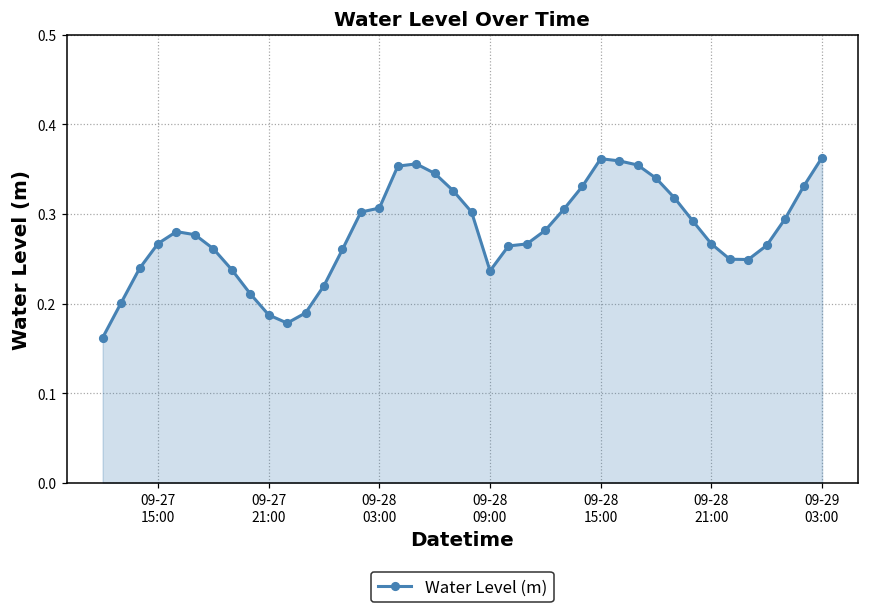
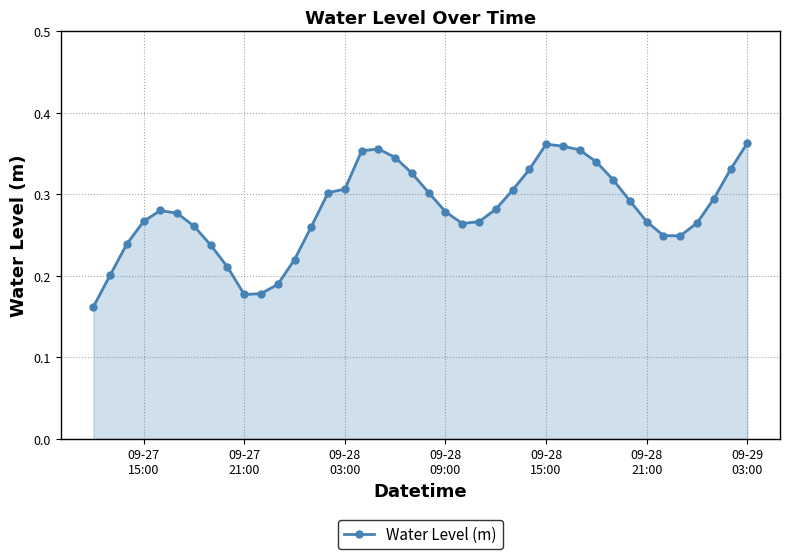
  {
    "09-27 15:00": 0.27,
-   "09-27 21:00": 0.19,
+   "09-27 21:00": 0.18,
    "09-28 03:00": 0.31,
-   "09-28 09:00": 0.24,
+   "09-28 09:00": 0.28,
    "09-28 15:00": 0.36,
    "09-28 21:00": 0.27,
    "09-29 03:00": 0.36
  }
